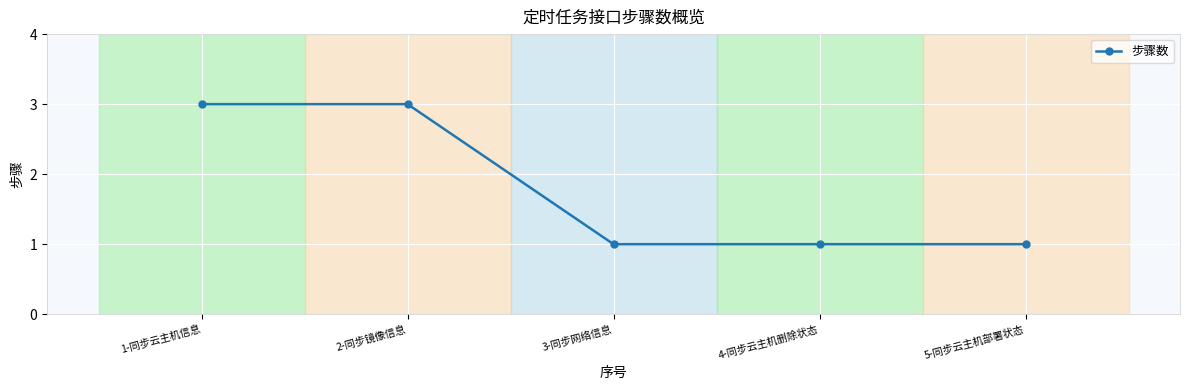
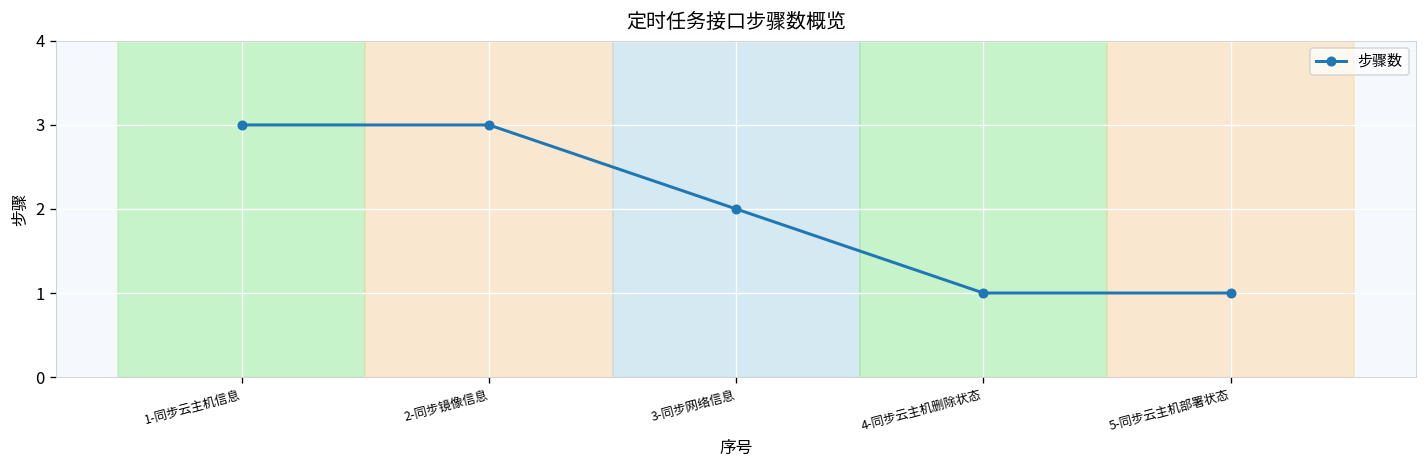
  {
    "1-同步云主机信息": 3,
    "2-同步镜像信息": 3,
-   "3-同步网络信息": 1,
+   "3-同步网络信息": 2,
    "4-同步云主机删除状态": 1,
    "5-同步云主机部署状态": 1
  }
